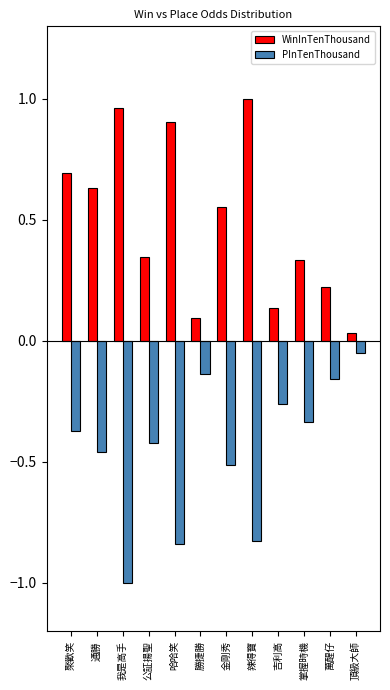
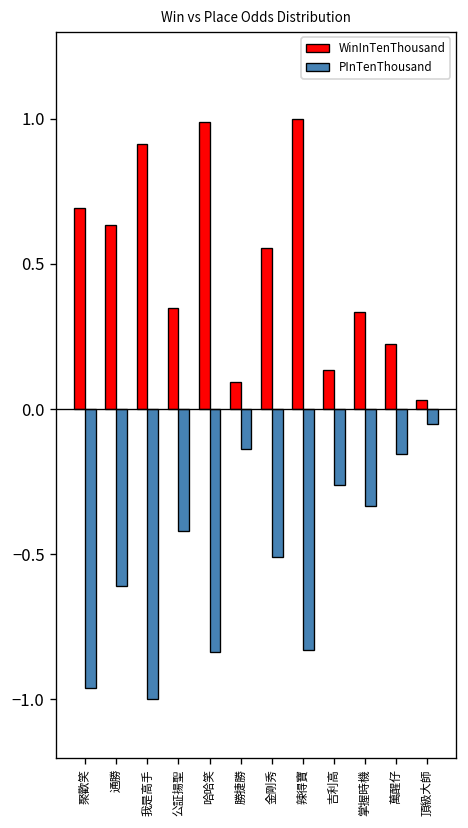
  {
    "WinInTenThousand": {
      "聚歡笑": 0.69,
      "通勝": 0.63,
-     "我是高手": 0.96,
+     "我是高手": 0.91,
      "公証揚聖": 0.35,
-     "哈哈笑": 0.90,
+     "哈哈笑": 0.99,
      "勝捷勝": 0.09,
      "金剛秀": 0.55,
      "辣得寶": 1.00,
      "吉利高": 0.14,
      "掌握時機": 0.34,
      "萬醒仔": 0.22,
      "頂級大師": 0.03
    },
    "PInTenThousand": {
-     "聚歡笑": -0.37,
-     "通勝": -0.46,
+     "聚歡笑": -0.96,
+     "通勝": -0.61,
      "我是高手": -1.00,
      "公証揚聖": -0.42,
      "哈哈笑": -0.84,
      "勝捷勝": -0.14,
      "金剛秀": -0.51,
      "辣得寶": -0.83,
      "吉利高": -0.26,
      "掌握時機": -0.33,
      "萬醒仔": -0.16,
      "頂級大師": -0.05
    }
  }
